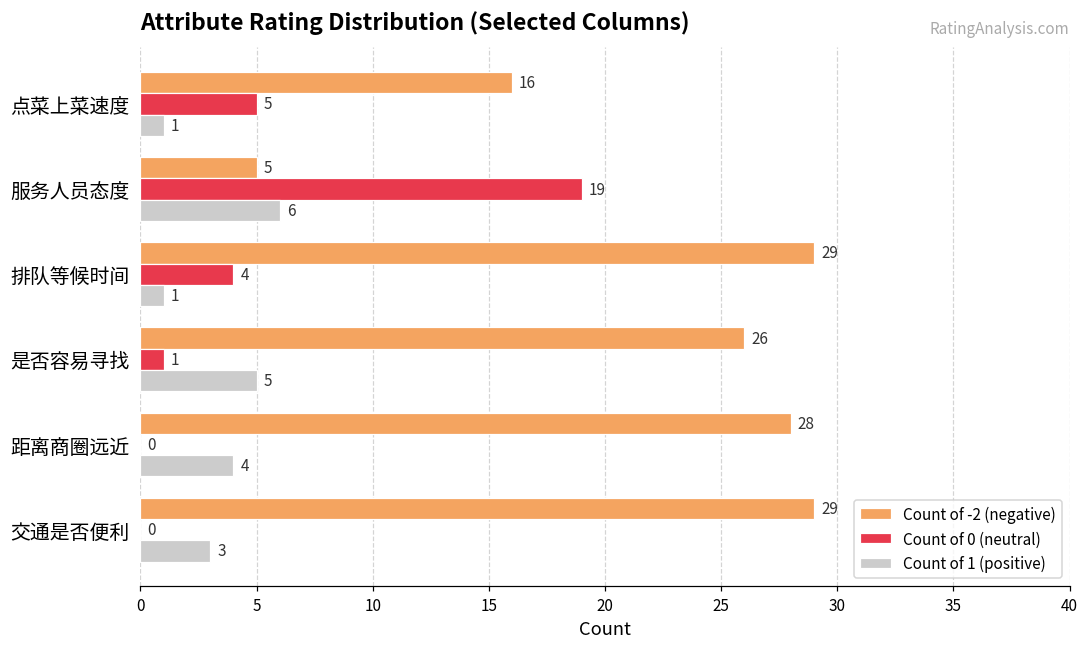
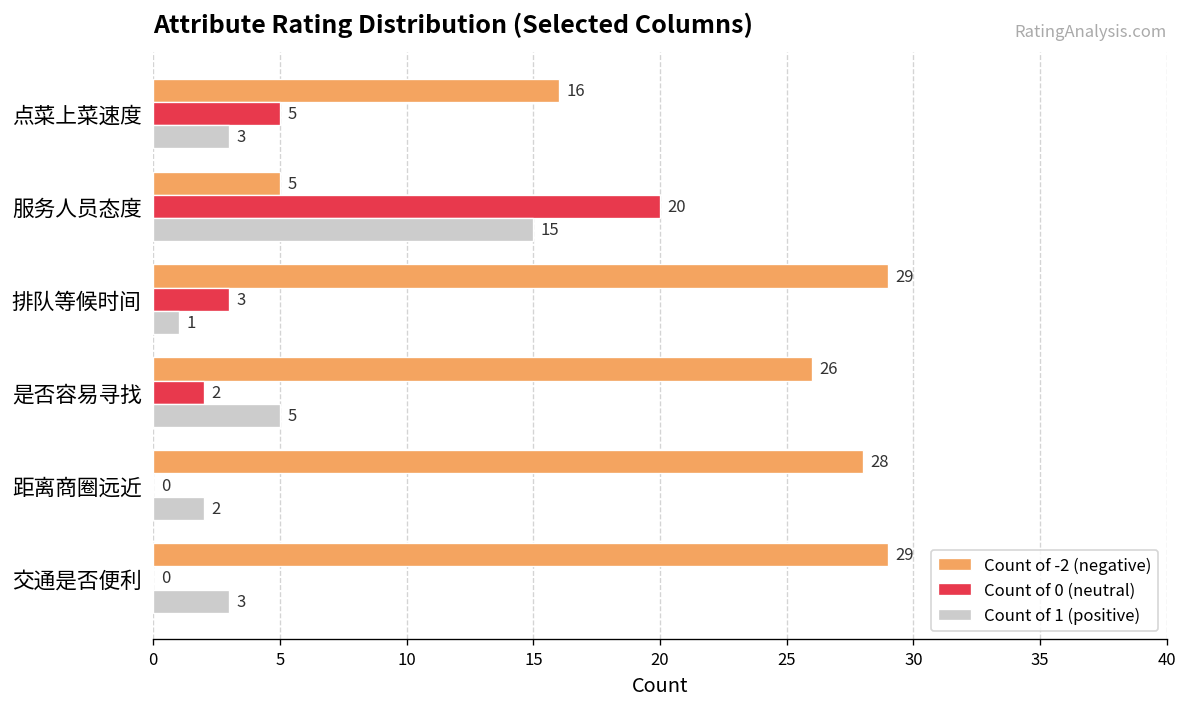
  {
    "Count of -2 (negative)": {
      "点菜上菜速度": 16,
      "服务人员态度": 5,
      "排队等候时间": 29,
      "是否容易寻找": 26,
      "距离商圈远近": 28,
      "交通是否便利": 29
    },
    "Count of 0 (neutral)": {
      "点菜上菜速度": 5,
-     "服务人员态度": 19,
-     "排队等候时间": 4,
-     "是否容易寻找": 1,
+     "服务人员态度": 20,
+     "排队等候时间": 3,
+     "是否容易寻找": 2,
      "距离商圈远近": 0,
      "交通是否便利": 0
    },
    "Count of 1 (positive)": {
-     "点菜上菜速度": 1,
-     "服务人员态度": 6,
+     "点菜上菜速度": 3,
+     "服务人员态度": 15,
      "排队等候时间": 1,
      "是否容易寻找": 5,
-     "距离商圈远近": 4,
+     "距离商圈远近": 2,
      "交通是否便利": 3
    }
  }
